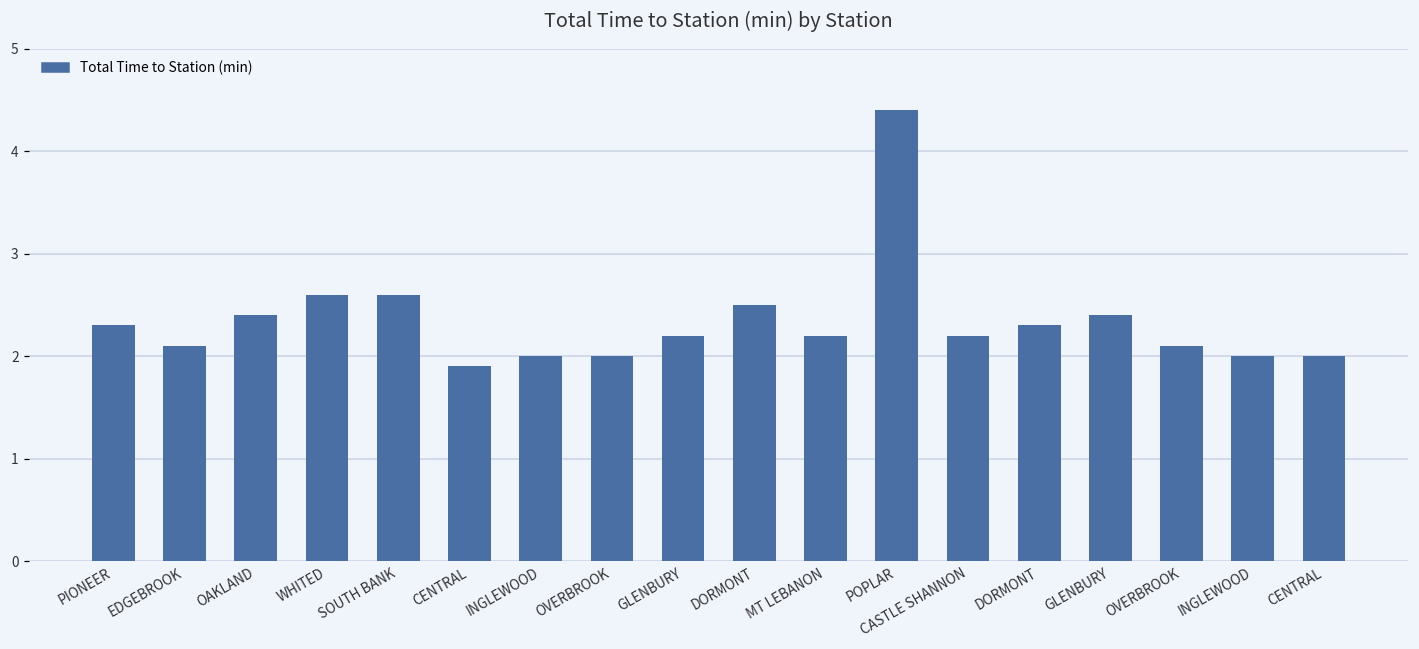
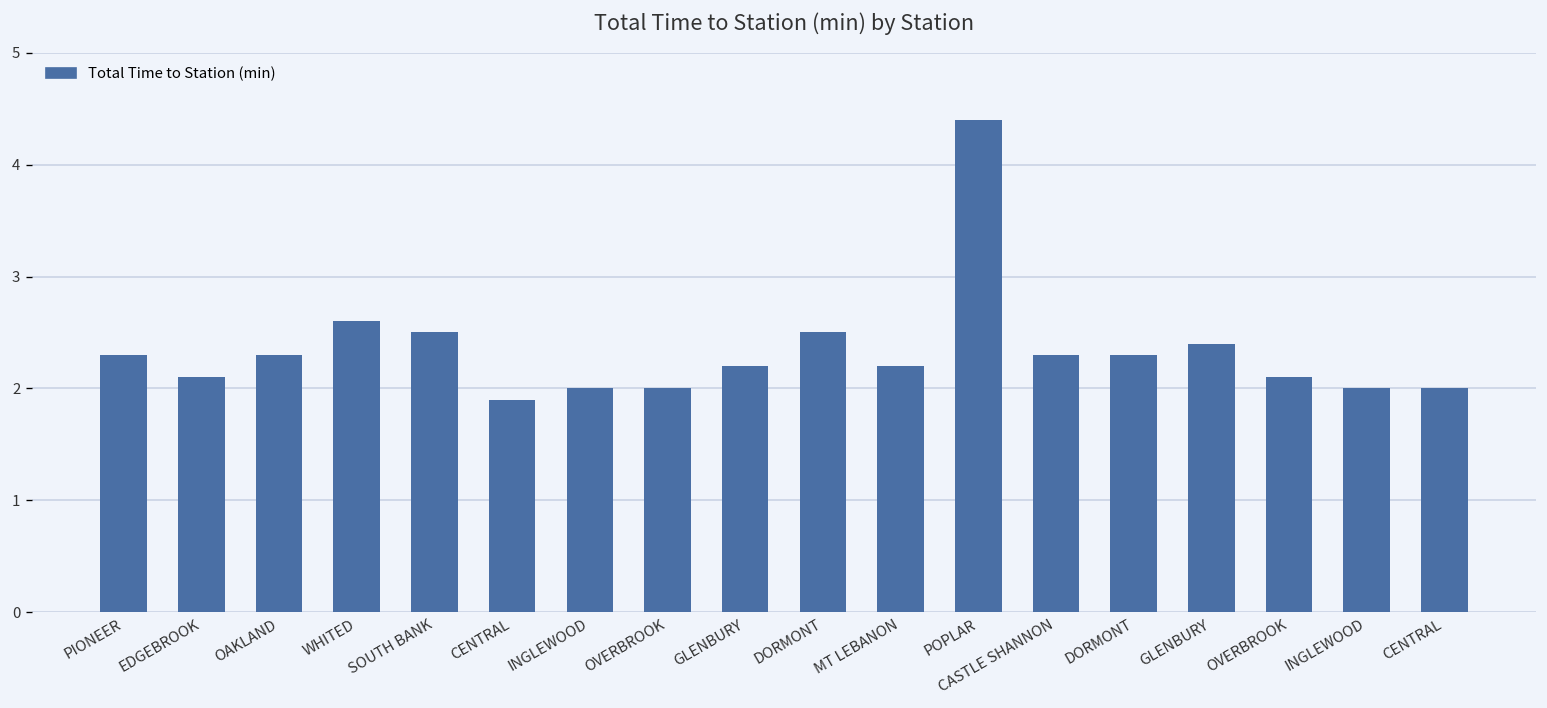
  {
    "PIONEER": 2.3,
    "EDGEBROOK": 2.1,
-   "OAKLAND": 2.4,
+   "OAKLAND": 2.3,
    "WHITED": 2.6,
-   "SOUTH BANK": 2.6,
+   "SOUTH BANK": 2.5,
    "MT LEBANON": 2.2,
    "POPLAR": 4.4,
-   "CASTLE SHANNON": 2.2
+   "CASTLE SHANNON": 2.3
  }
